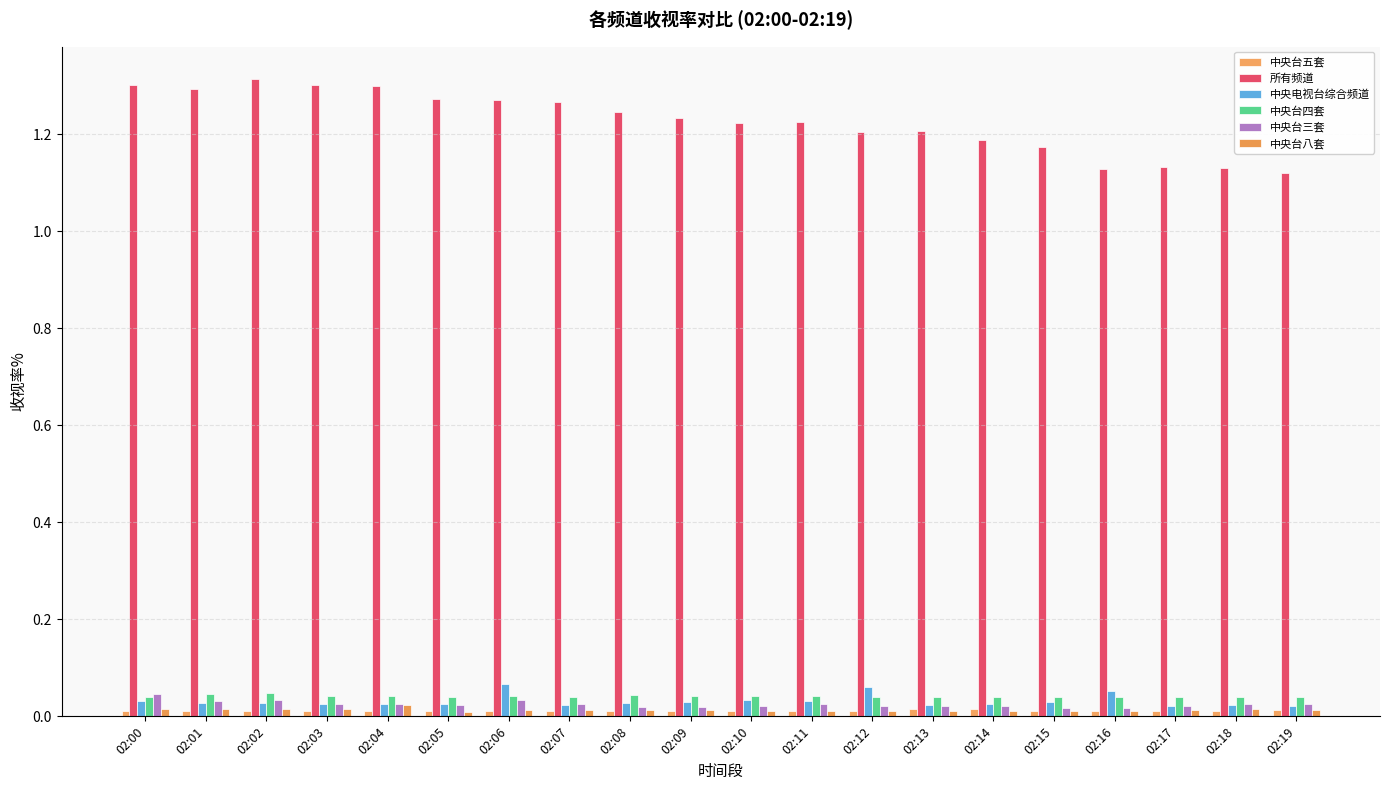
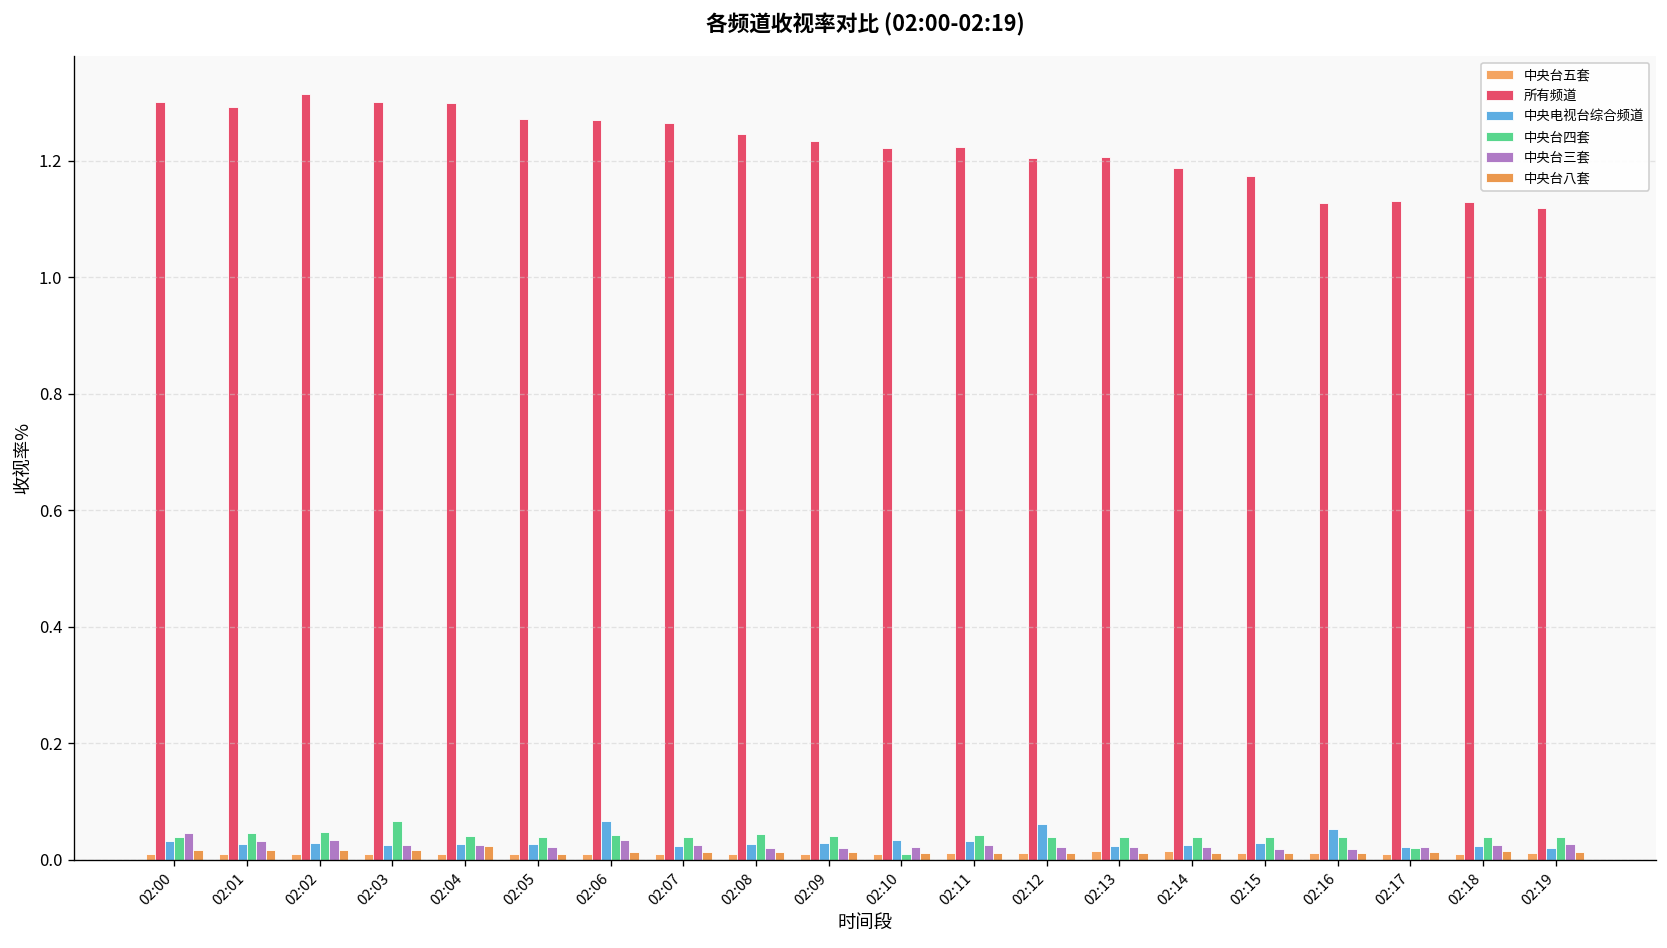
  {
    "所有频道": {
      "02:00": 1.30,
      "02:01": 1.29,
      "02:02": 1.31,
      "02:03": 1.30,
      "02:04": 1.30,
      "02:05": 1.27,
      "02:06": 1.27,
      "02:07": 1.27,
      "02:08": 1.25,
      "02:09": 1.23,
      "02:10": 1.22,
      "02:11": 1.22,
      "02:12": 1.21,
      "02:13": 1.21,
      "02:14": 1.19,
      "02:15": 1.17,
      "02:16": 1.13,
      "02:17": 1.13,
      "02:18": 1.13,
      "02:19": 1.12
    },
    "中央电视台综合频道": {
      "02:00": 0.03,
      "02:01": 0.03,
      "02:02": 0.03,
      "02:03": 0.03,
      "02:04": 0.03,
      "02:05": 0.03,
      "02:06": 0.07,
      "02:07": 0.02,
      "02:08": 0.03,
      "02:09": 0.03,
      "02:10": 0.03,
      "02:11": 0.03,
      "02:12": 0.06,
      "02:13": 0.02,
      "02:14": 0.03,
      "02:15": 0.03,
      "02:16": 0.05,
      "02:17": 0.02,
      "02:18": 0.02,
      "02:19": 0.02
    },
    "中央台四套": {
      "02:00": 0.04,
      "02:01": 0.05,
      "02:02": 0.05,
-     "02:03": 0.04,
+     "02:03": 0.07,
      "02:04": 0.04,
      "02:05": 0.04,
      "02:06": 0.04,
      "02:07": 0.04,
      "02:08": 0.04,
      "02:09": 0.04,
-     "02:10": 0.04,
+     "02:10": 0.01,
      "02:11": 0.04,
      "02:12": 0.04,
      "02:13": 0.04,
      "02:14": 0.04,
      "02:15": 0.04,
      "02:16": 0.04,
-     "02:17": 0.04,
+     "02:17": 0.02,
      "02:18": 0.04,
      "02:19": 0.04
    },
    "中央台三套": {
      "02:00": 0.05,
      "02:01": 0.03,
      "02:02": 0.03,
      "02:03": 0.03,
      "02:04": 0.03,
      "02:05": 0.02,
      "02:06": 0.03,
      "02:07": 0.02,
      "02:08": 0.02,
      "02:09": 0.02,
      "02:10": 0.02,
      "02:11": 0.02,
      "02:12": 0.02,
      "02:13": 0.02,
      "02:14": 0.02,
      "02:15": 0.02,
      "02:16": 0.02,
      "02:17": 0.02,
      "02:18": 0.02,
      "02:19": 0.03
    }
  }
